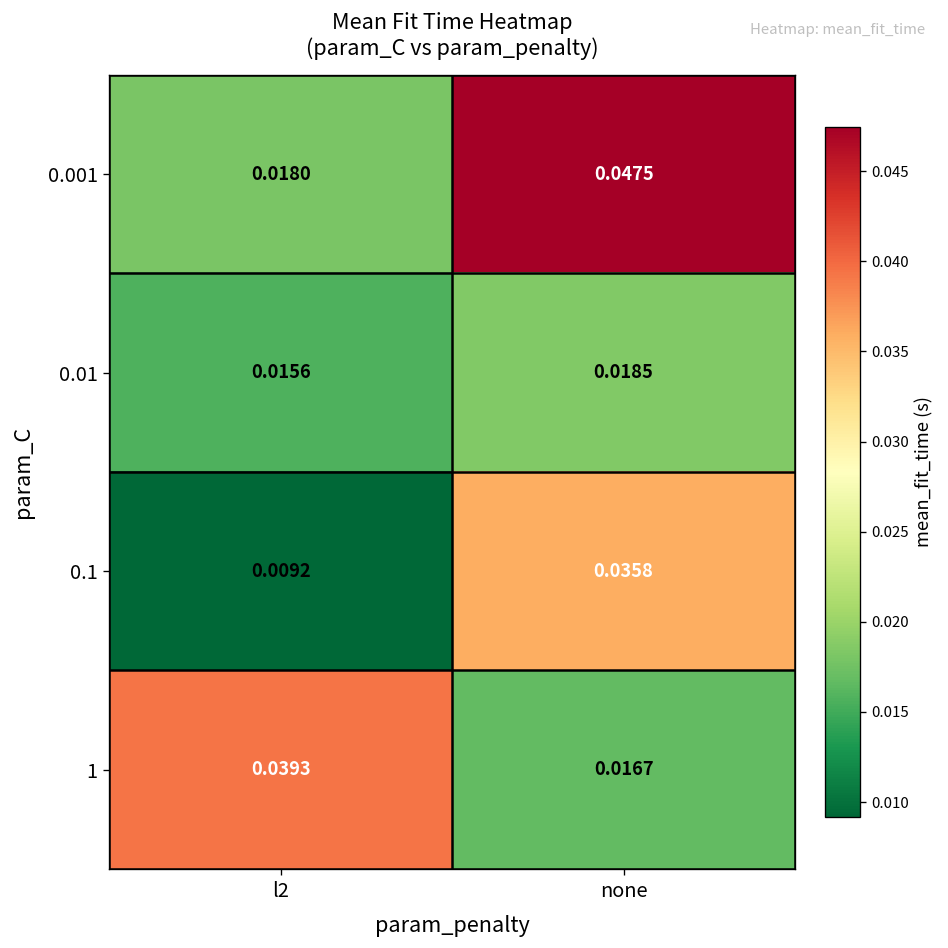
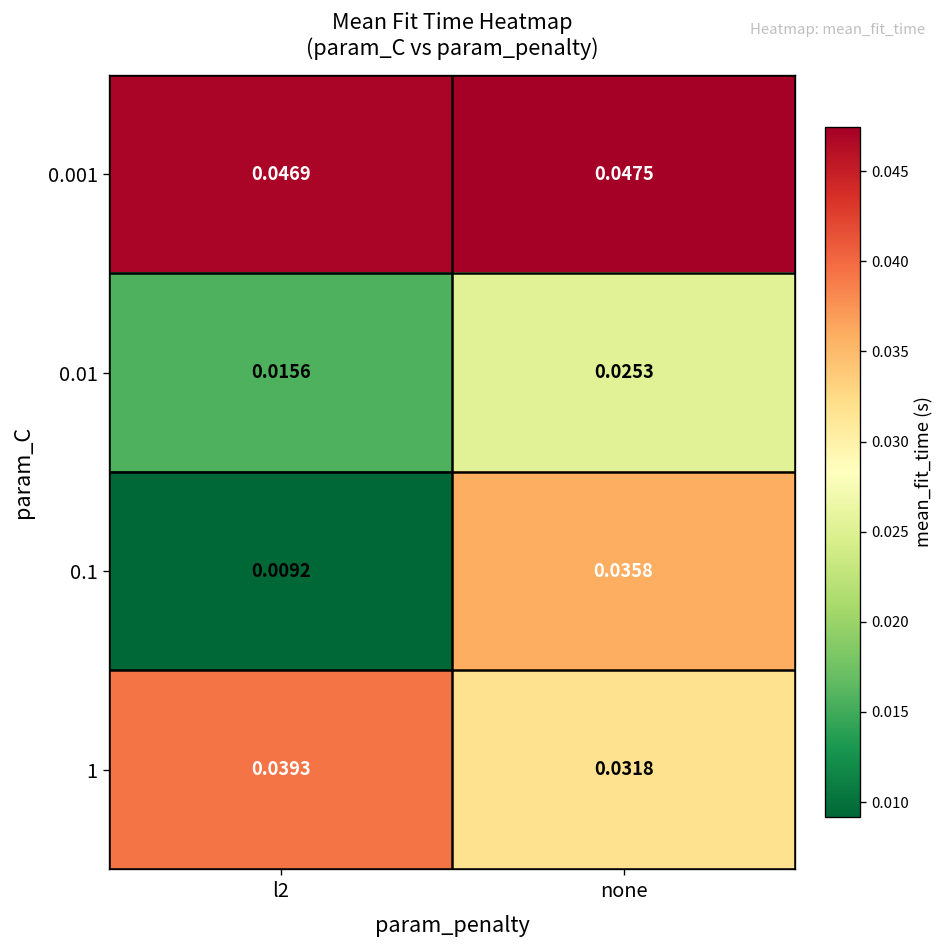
  {
    "0.001": {
-     "l2": 0.0180,
+     "l2": 0.0469,
      "none": 0.0475
    },
    "0.01": {
      "l2": 0.0156,
-     "none": 0.0185
+     "none": 0.0253
    },
    "0.1": {
      "l2": 0.0092,
      "none": 0.0358
    },
    "1": {
      "l2": 0.0393,
-     "none": 0.0167
+     "none": 0.0318
    }
  }
